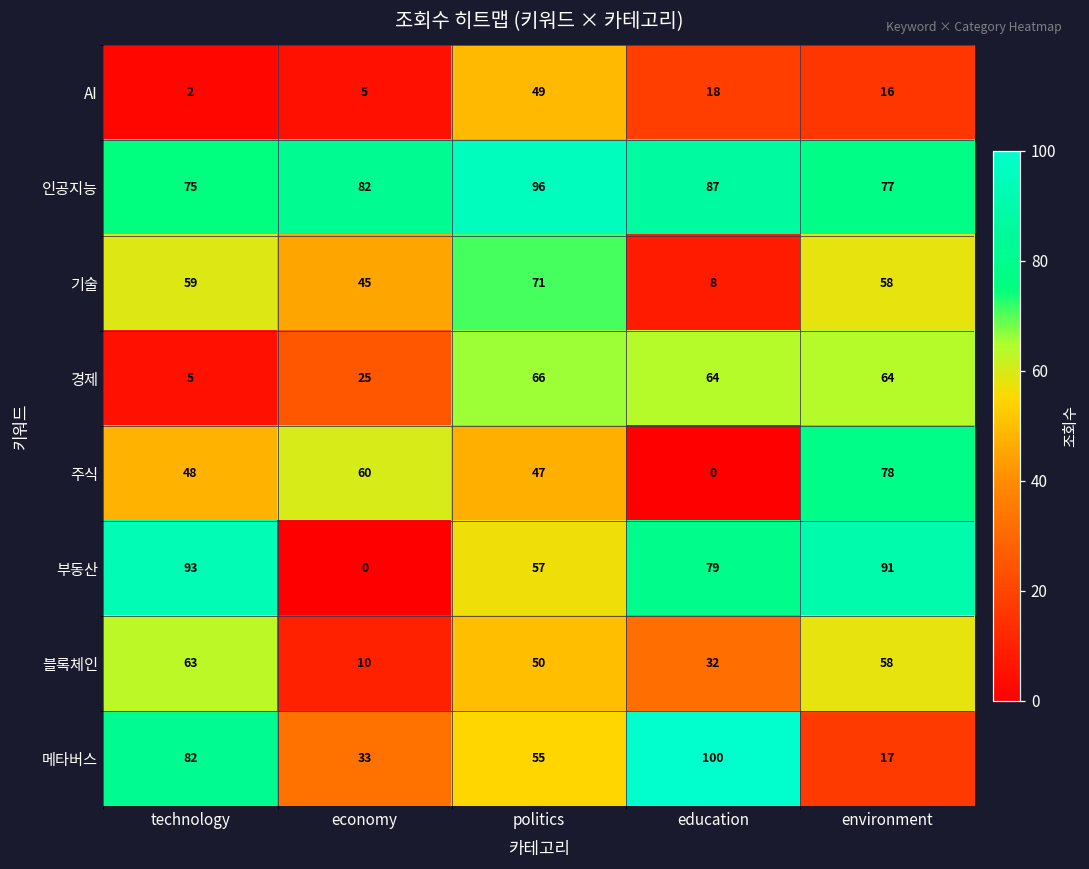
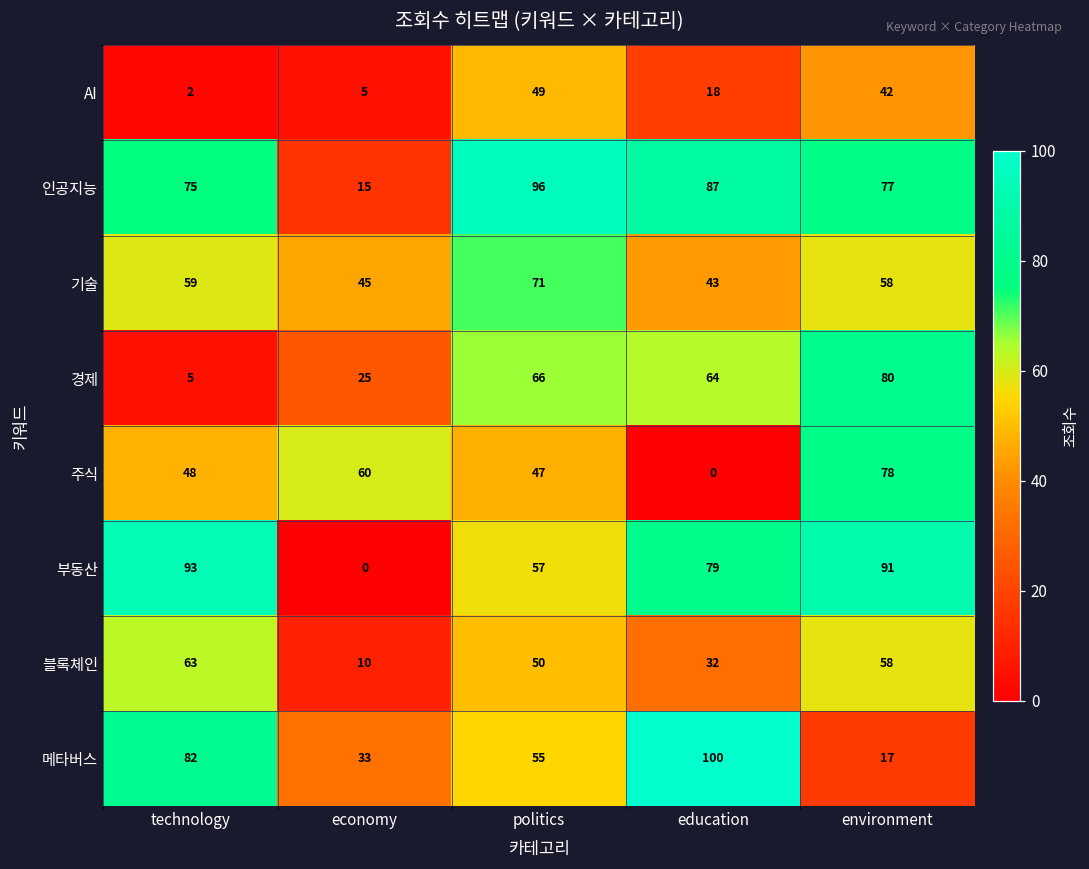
  {
    "AI": {
      "technology": 2,
      "economy": 5,
      "politics": 49,
      "education": 18,
-     "environment": 16
+     "environment": 42
    },
    "인공지능": {
      "technology": 75,
-     "economy": 82,
+     "economy": 15,
      "politics": 96,
      "education": 87,
      "environment": 77
    },
    "기술": {
      "technology": 59,
      "economy": 45,
      "politics": 71,
-     "education": 8,
+     "education": 43,
      "environment": 58
    },
    "경제": {
      "technology": 5,
      "economy": 25,
      "politics": 66,
      "education": 64,
-     "environment": 64
+     "environment": 80
    },
    "주식": {
      "technology": 48,
      "economy": 60,
      "politics": 47,
      "education": 0,
      "environment": 78
    },
    "부동산": {
      "technology": 93,
      "economy": 0,
      "politics": 57,
      "education": 79,
      "environment": 91
    },
    "블록체인": {
      "technology": 63,
      "economy": 10,
      "politics": 50,
      "education": 32,
      "environment": 58
    },
    "메타버스": {
      "technology": 82,
      "economy": 33,
      "politics": 55,
      "education": 100,
      "environment": 17
    }
  }
